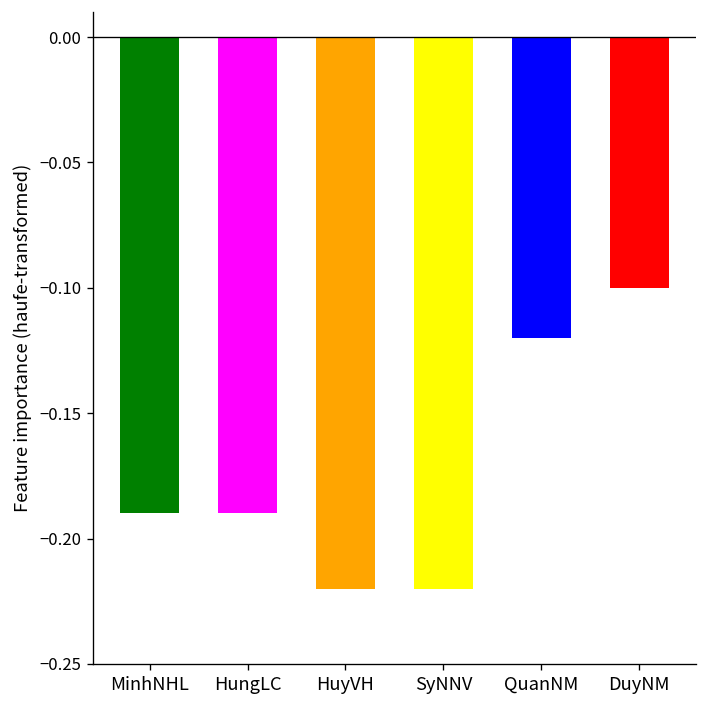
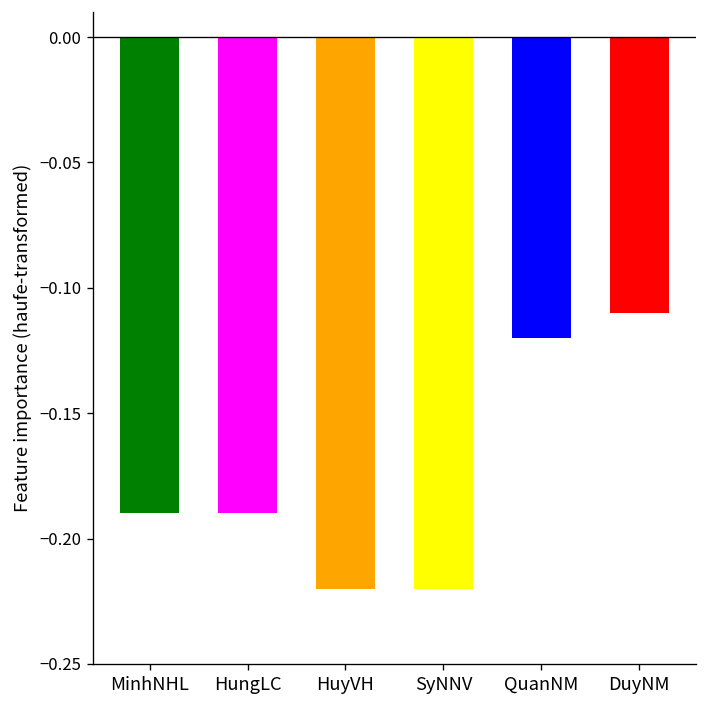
  {
    "MinhNHL": -0.19,
    "HungLC": -0.19,
    "HuyVH": -0.22,
    "SyNNV": -0.22,
    "QuanNM": -0.12,
-   "DuyNM": -0.10
+   "DuyNM": -0.11
  }
